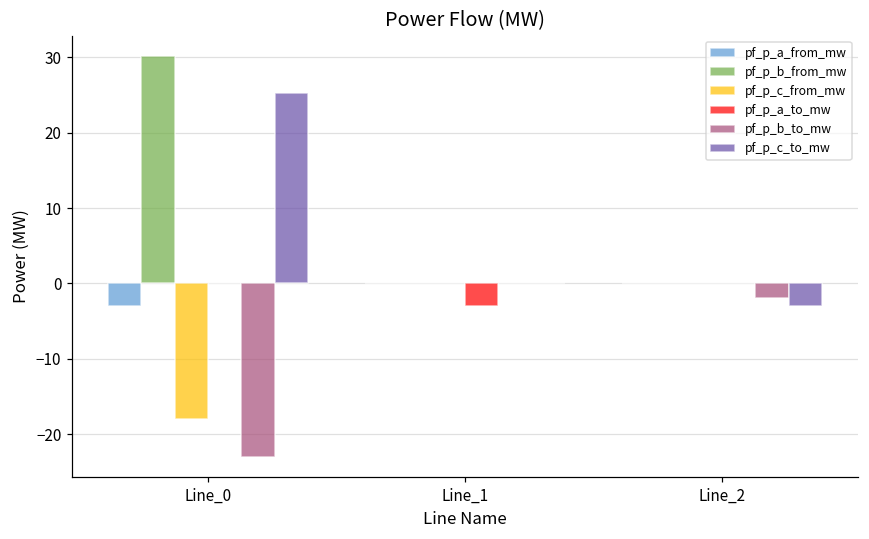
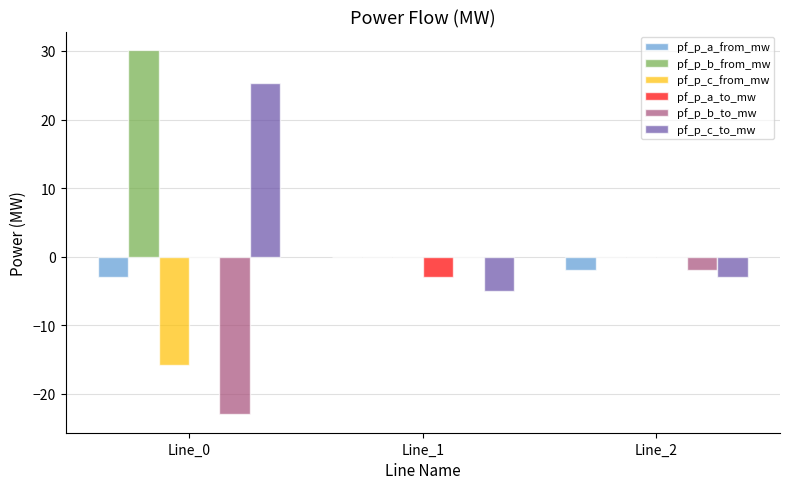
  {
    "pf_p_a_from_mw": {
      "Line_0": -3,
-     "Line_2": 0
+     "Line_2": -2
    },
    "pf_p_b_from_mw": {
      "Line_0": 30
    },
    "pf_p_c_from_mw": {
-     "Line_0": -18
+     "Line_0": -16
    },
    "pf_p_a_to_mw": {
      "Line_1": -3
    },
    "pf_p_b_to_mw": {
      "Line_0": -23,
      "Line_2": -2
    },
    "pf_p_c_to_mw": {
      "Line_0": 25,
-     "Line_1": 0,
+     "Line_1": -5,
      "Line_2": -3
    }
  }
